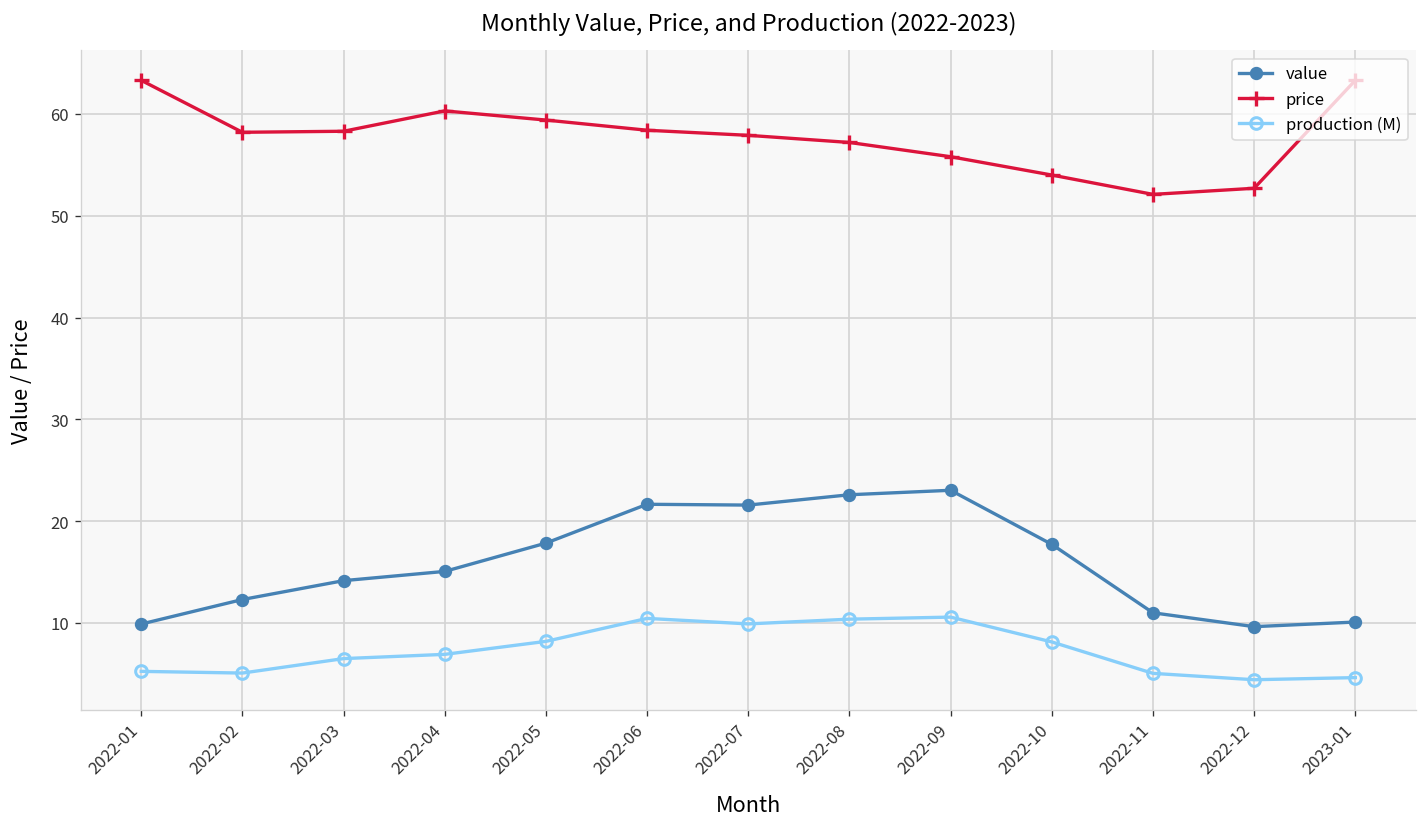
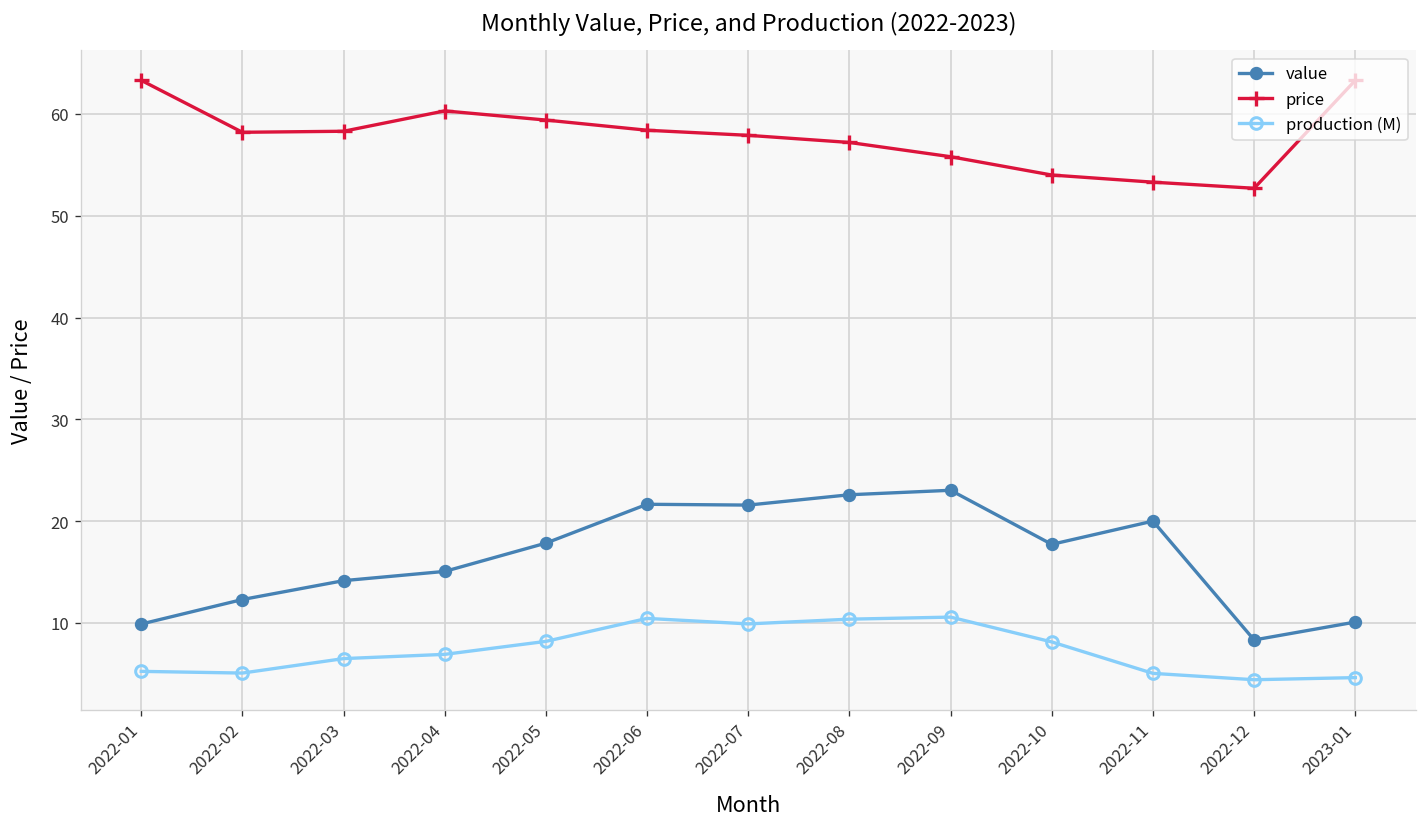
  {
    "value": {
      "2022-01": 10,
      "2022-02": 12,
      "2022-03": 14,
      "2022-04": 15,
      "2022-05": 18,
      "2022-06": 22,
      "2022-07": 22,
      "2022-08": 23,
      "2022-09": 23,
      "2022-10": 18,
-     "2022-11": 11,
-     "2022-12": 10,
+     "2022-11": 20,
+     "2022-12": 8,
      "2023-01": 10
    },
    "price": {
      "2022-01": 63,
      "2022-02": 58,
      "2022-03": 58,
      "2022-04": 60,
      "2022-05": 59,
      "2022-06": 58,
      "2022-07": 58,
      "2022-08": 57,
      "2022-09": 56,
      "2022-10": 54,
-     "2022-11": 52,
+     "2022-11": 53,
      "2022-12": 53
    },
    "production (M)": {
      "2022-01": 5,
      "2022-02": 5,
      "2022-03": 7,
      "2022-04": 7,
      "2022-05": 8,
      "2022-06": 10,
      "2022-07": 10,
      "2022-08": 10,
      "2022-09": 11,
      "2022-10": 8,
      "2022-11": 5,
      "2022-12": 4,
      "2023-01": 5
    }
  }
